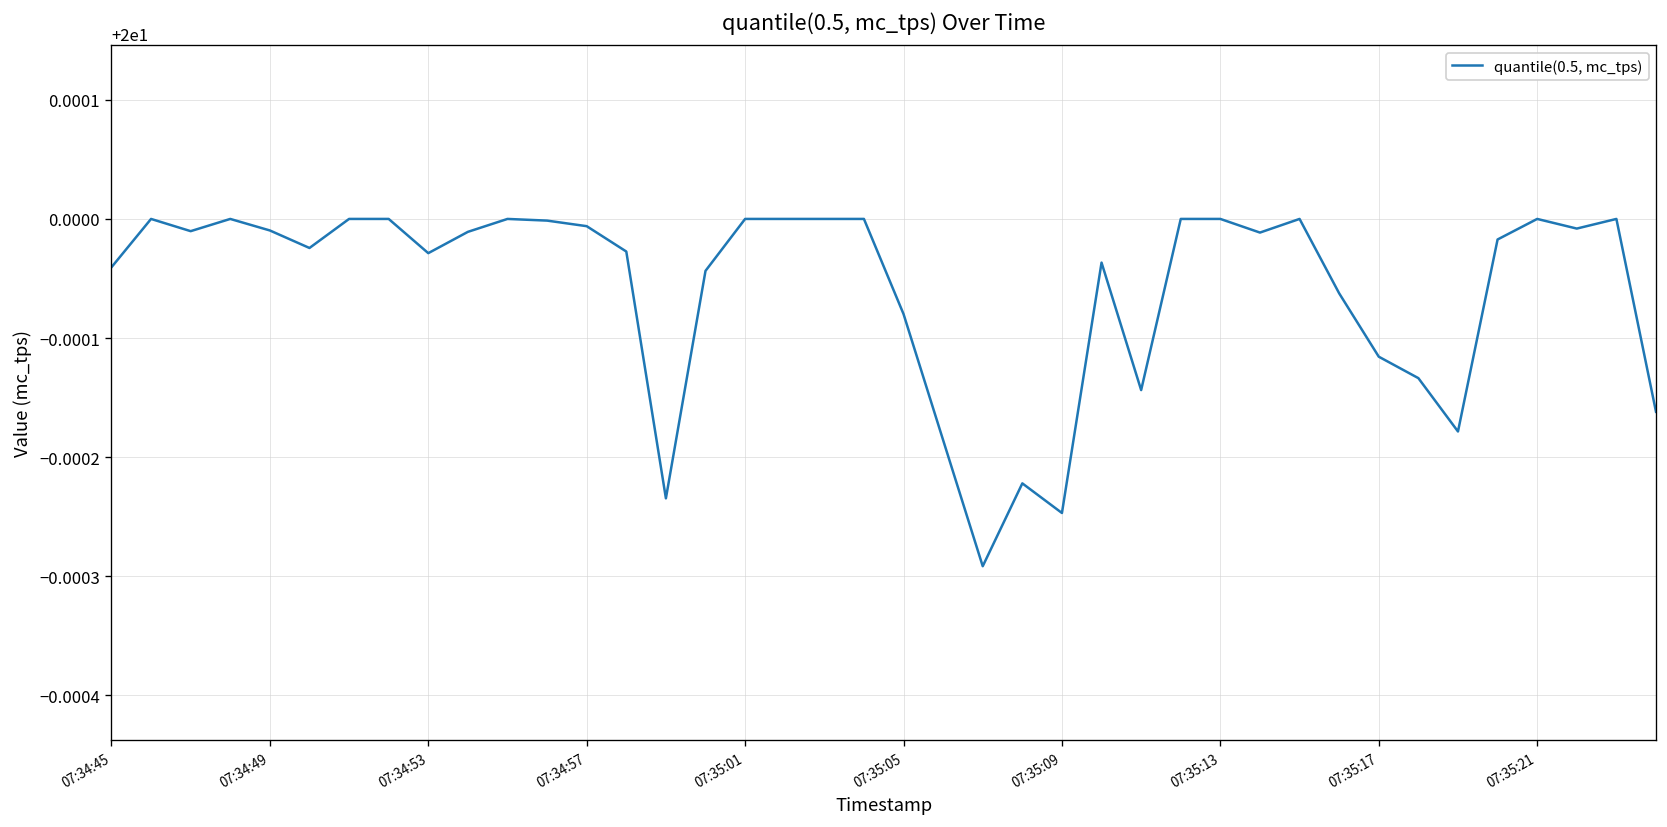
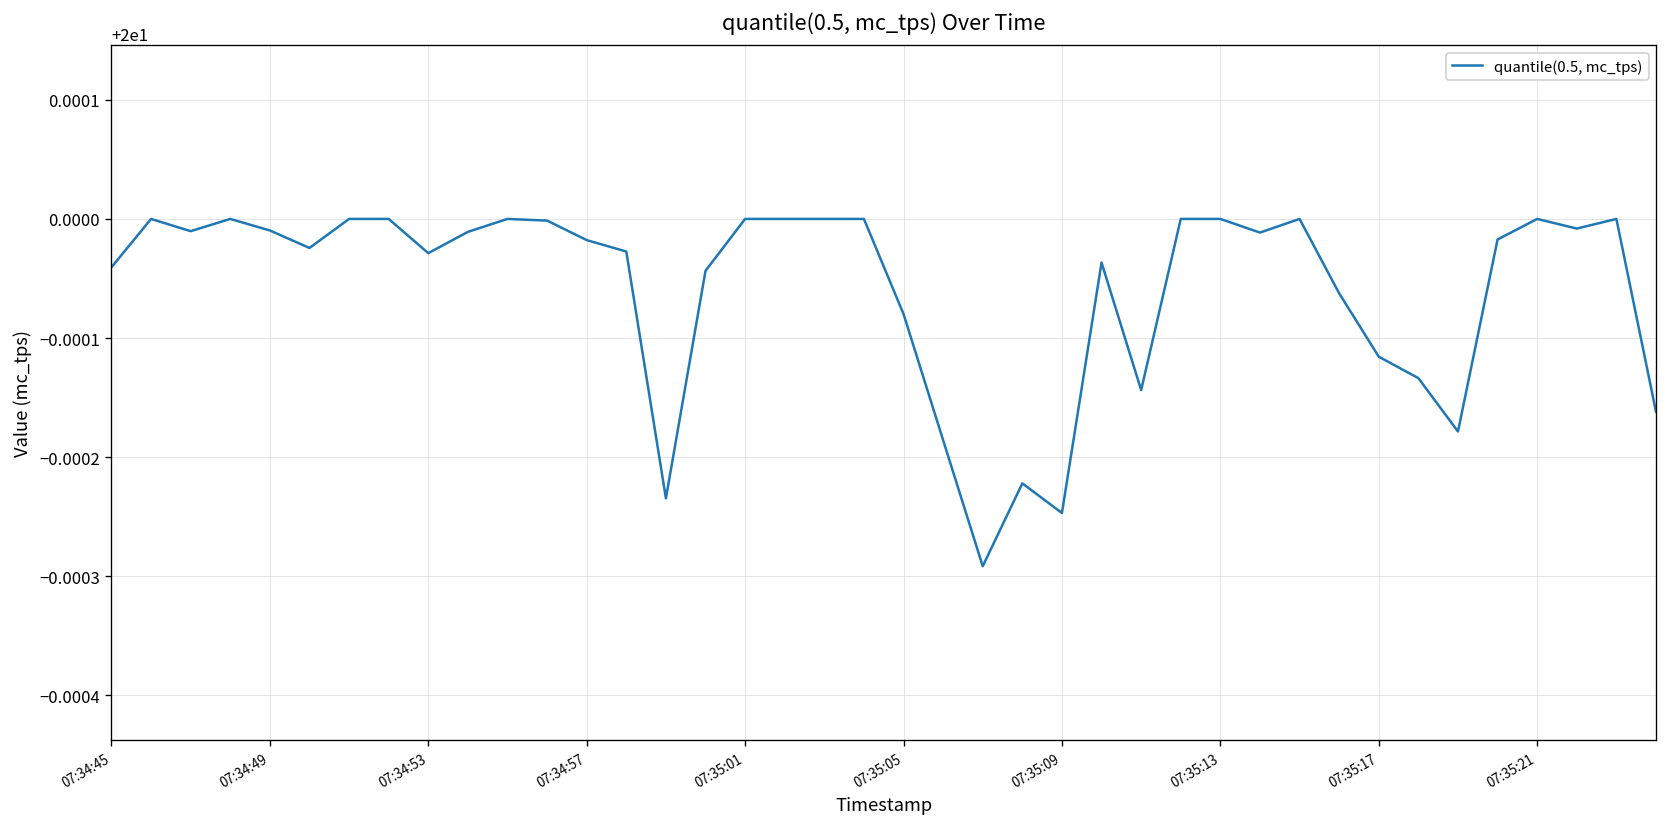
  {
    "07:34:45": 19.99996,
    "07:34:49": 19.99999,
    "07:34:53": 19.99997,
-   "07:34:57": 19.99999,
+   "07:34:57": 19.99998,
    "07:35:01": 20.00000,
    "07:35:05": 19.99992,
    "07:35:09": 19.99975,
    "07:35:13": 20.00000,
    "07:35:17": 19.99988,
    "07:35:21": 20.00000
  }
